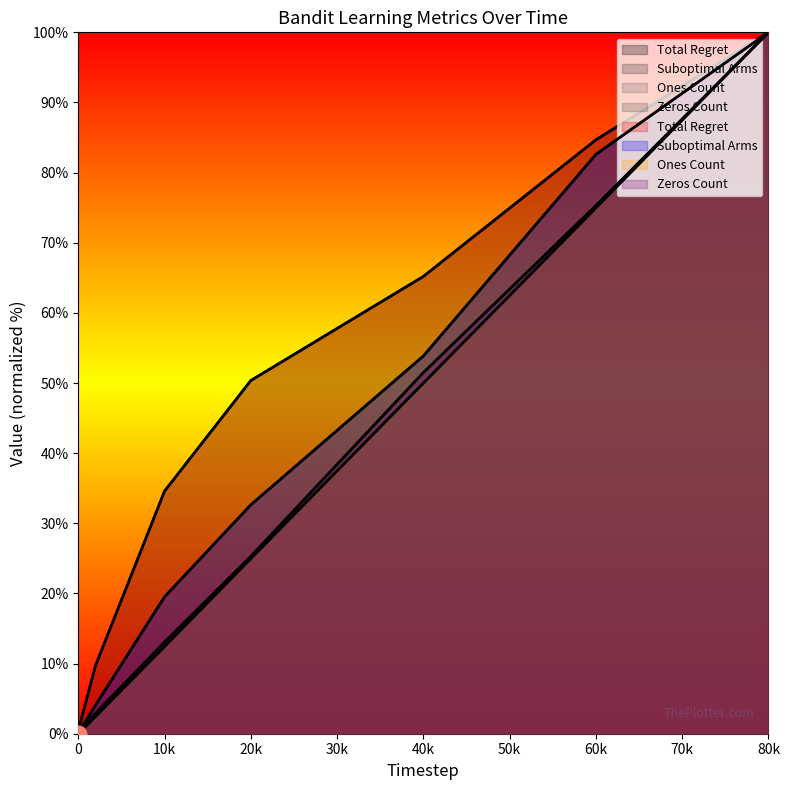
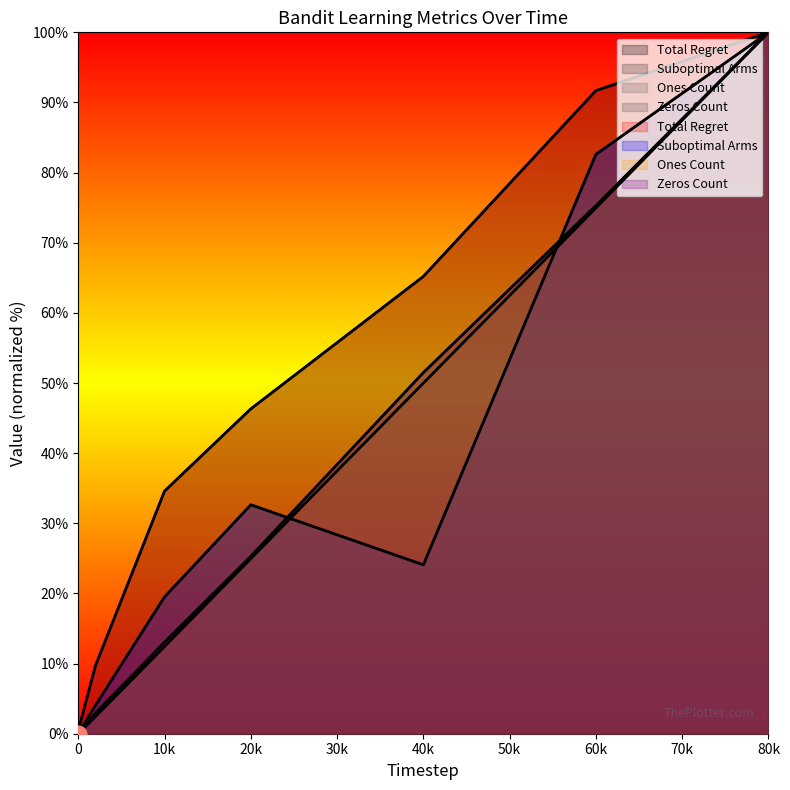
  {
    "Total Regret": {
      "10k": "35%",
-     "20k": "50%",
+     "20k": "46%",
      "40k": "65%",
-     "60k": "85%"
+     "60k": "92%"
    },
    "Suboptimal Arms": {
      "10k": "20%",
      "20k": "33%",
-     "40k": "54%",
+     "40k": "24%",
      "60k": "83%"
    },
    "Ones Count": {
      "10k": "12%",
      "40k": "50%"
    },
    "Zeros Count": {
      "10k": "13%",
      "40k": "51%"
    }
  }
